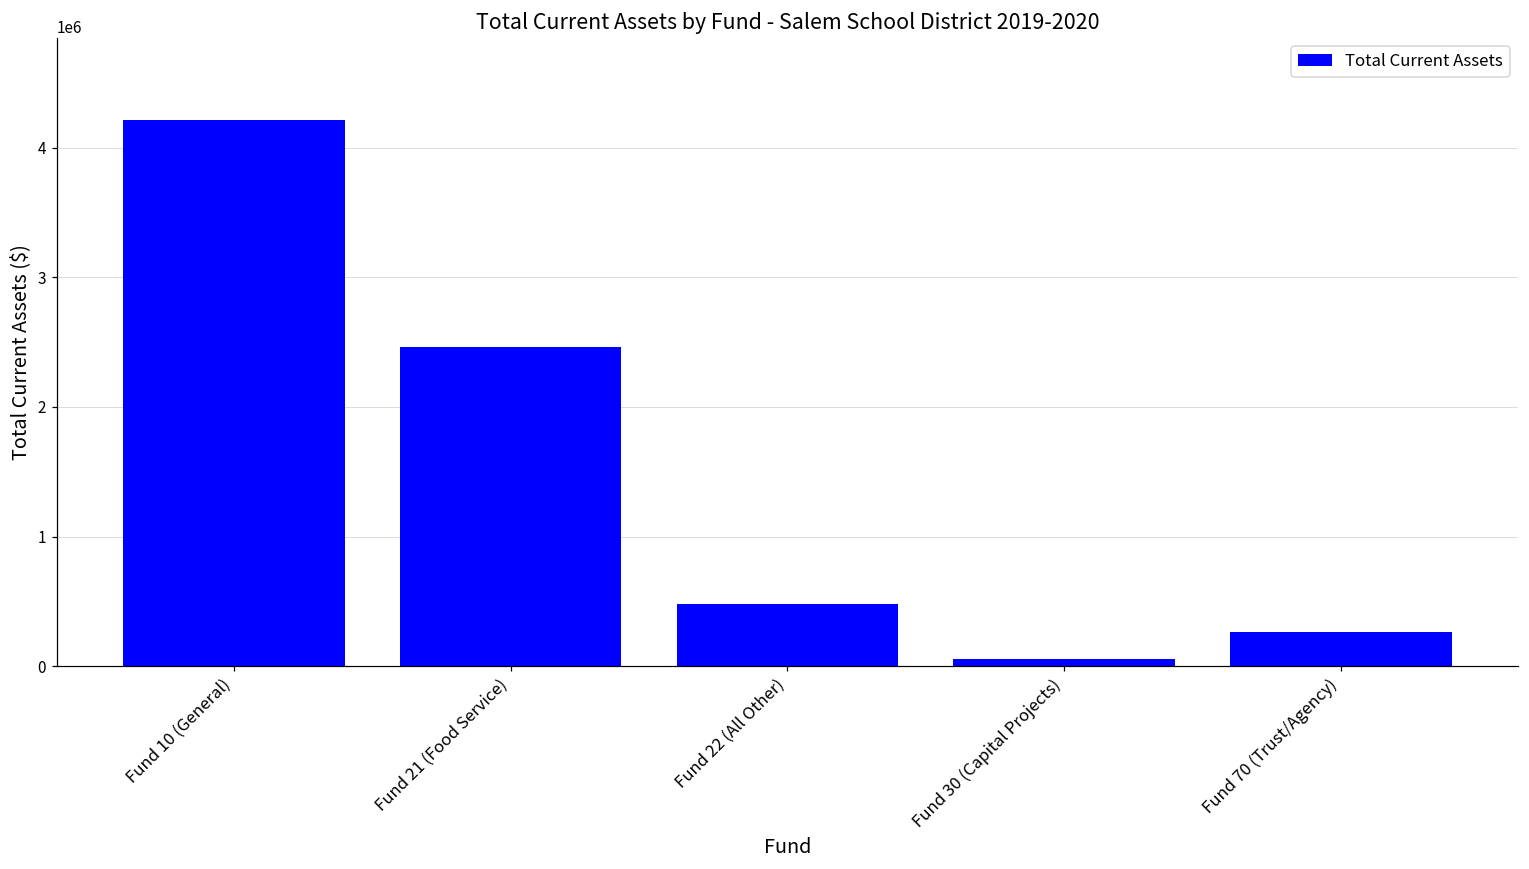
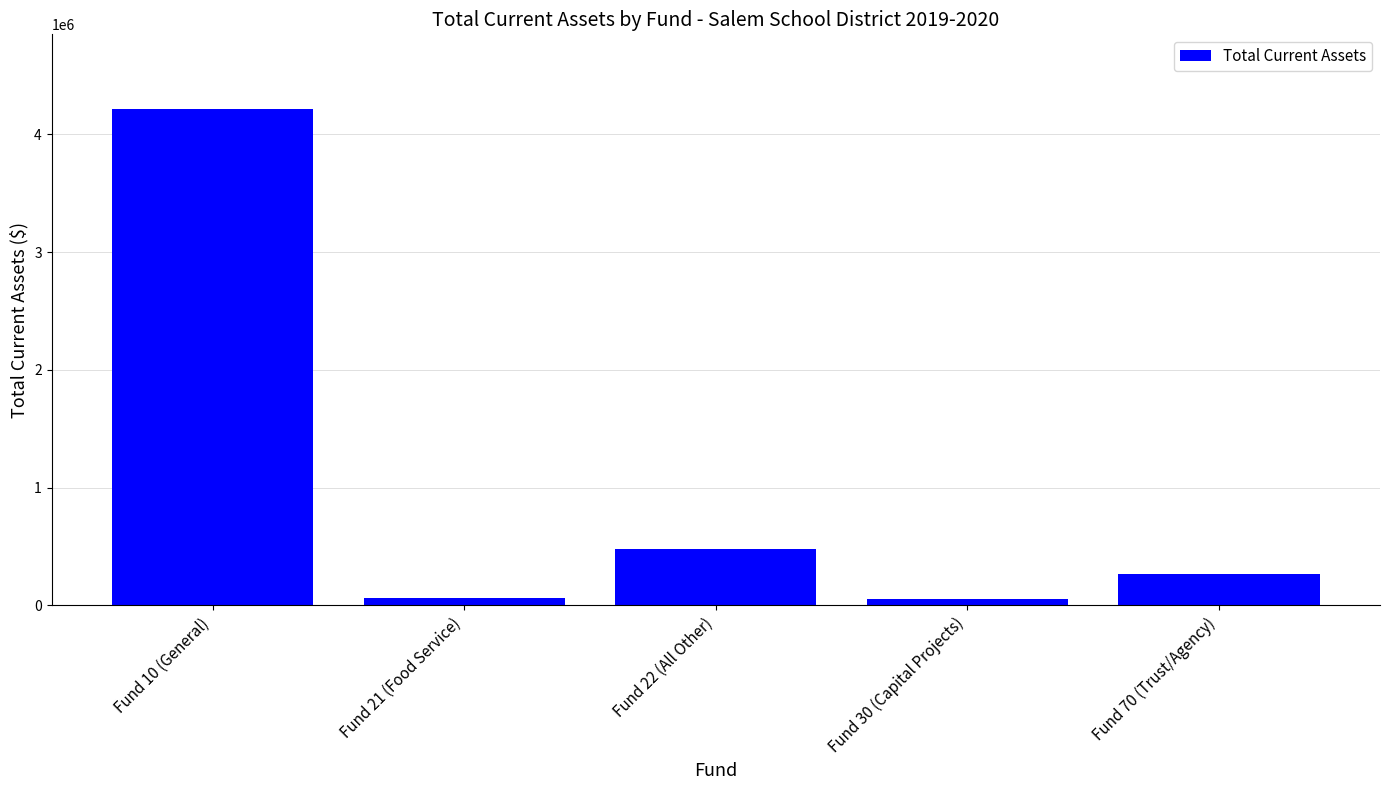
  {
    "Fund 10 (General)": 4220000,
-   "Fund 21 (Food Service)": 2460000,
+   "Fund 21 (Food Service)": 60000,
    "Fund 22 (All Other)": 480000,
    "Fund 30 (Capital Projects)": 60000,
    "Fund 70 (Trust/Agency)": 260000
  }
